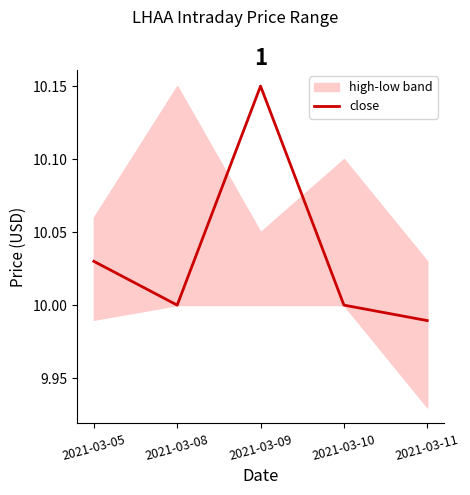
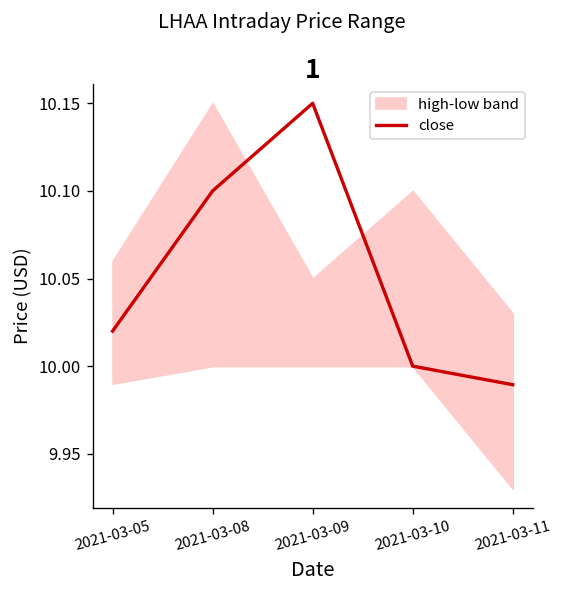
  {
    "close": {
-     "2021-03-05": 10.03,
-     "2021-03-08": 10.0,
+     "2021-03-05": 10.02,
+     "2021-03-08": 10.1,
      "2021-03-09": 10.15,
      "2021-03-10": 10.00,
      "2021-03-11": 9.99
    }
  }
